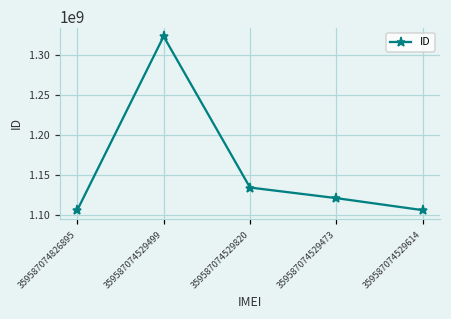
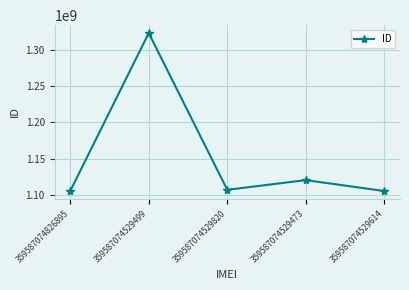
  {
    "359587074826895": 1110000000,
    "359587074529499": 1320000000,
-   "359587074529820": 1130000000,
+   "359587074529820": 1110000000,
    "359587074529473": 1120000000,
    "359587074529614": 1110000000
  }
